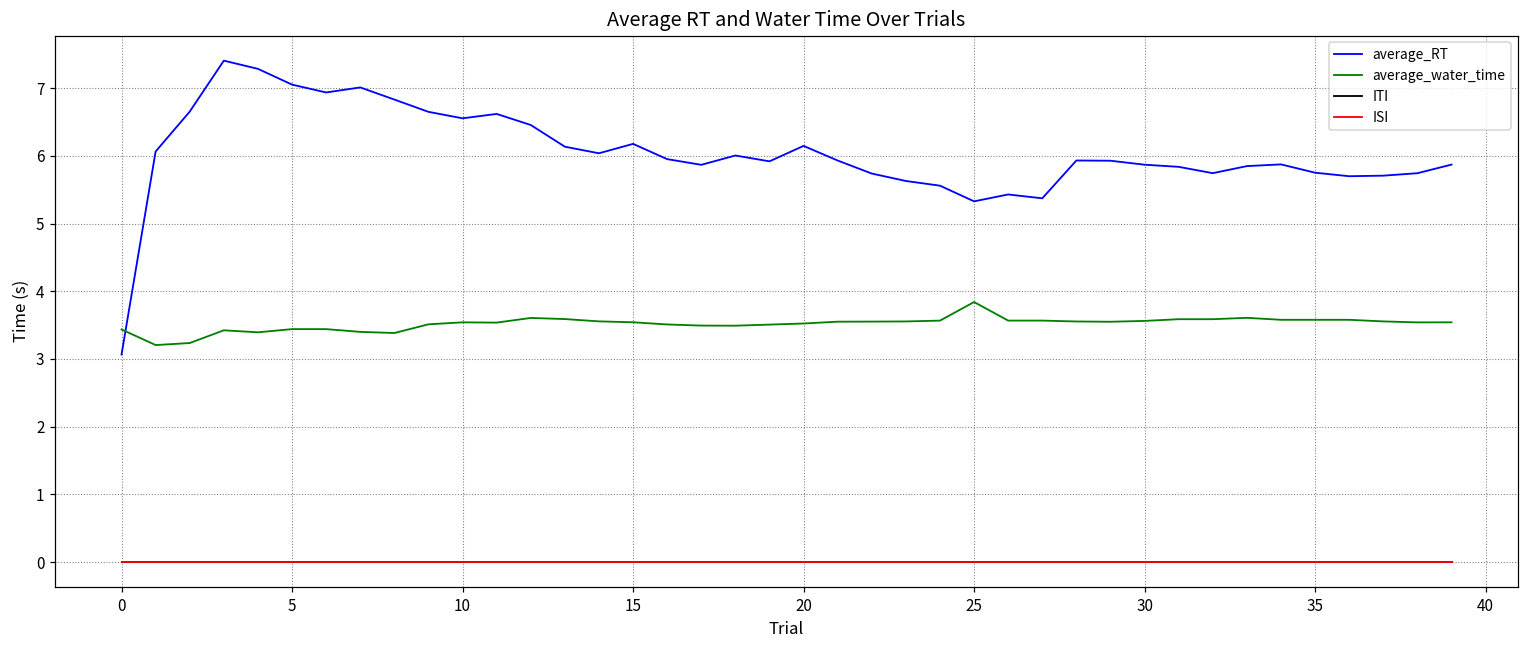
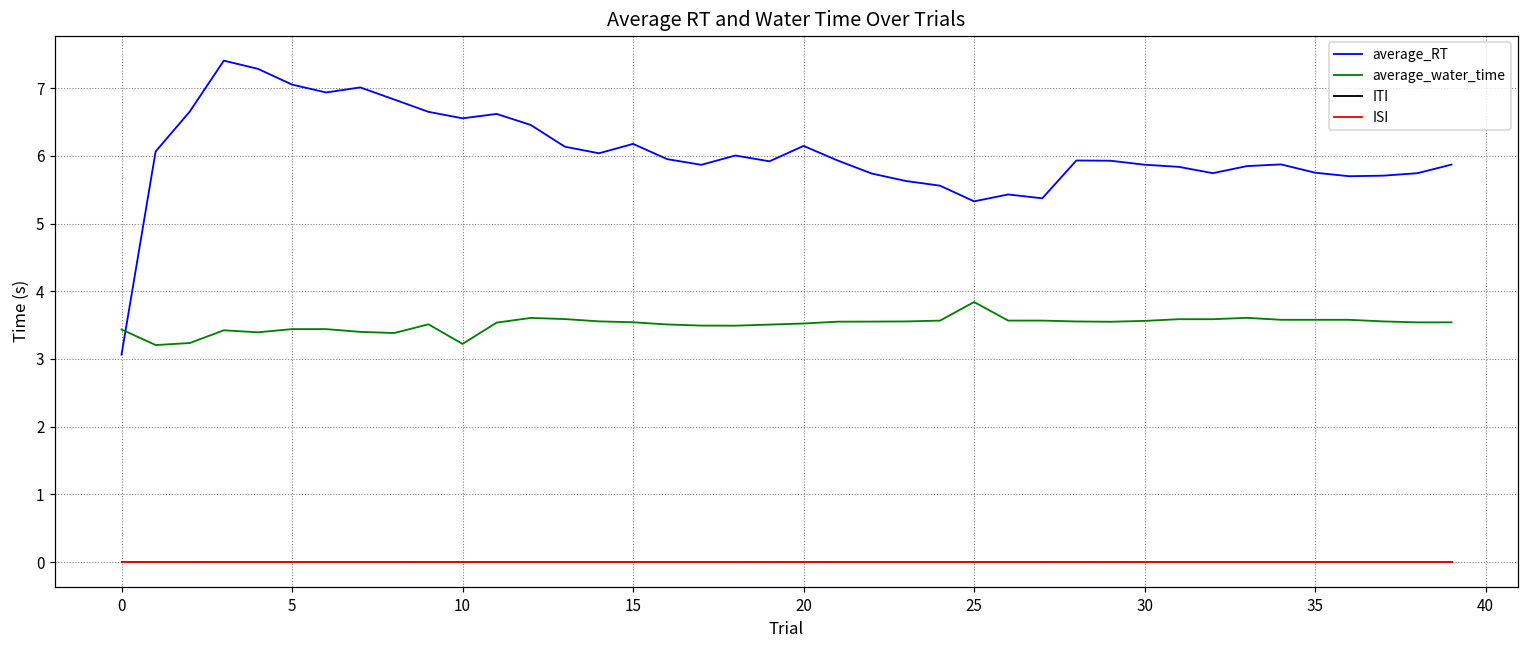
  {
    "average_RT": {
      "0": 3.1,
      "5": 7.1,
      "10": 6.6,
      "15": 6.2,
      "20": 6.1,
      "25": 5.3,
      "30": 5.9,
      "35": 5.8
    },
    "average_water_time": {
      "0": 3.4,
      "5": 3.4,
-     "10": 3.5,
+     "10": 3.2,
      "15": 3.5,
      "20": 3.5,
      "25": 3.8,
      "30": 3.6,
      "35": 3.6
    },
    "ISI": {
      "0": 0.0,
      "5": 0.0,
      "10": 0.0,
      "15": 0.0,
      "20": 0.0,
      "25": 0.0,
      "30": 0.0,
      "35": 0.0
    }
  }
